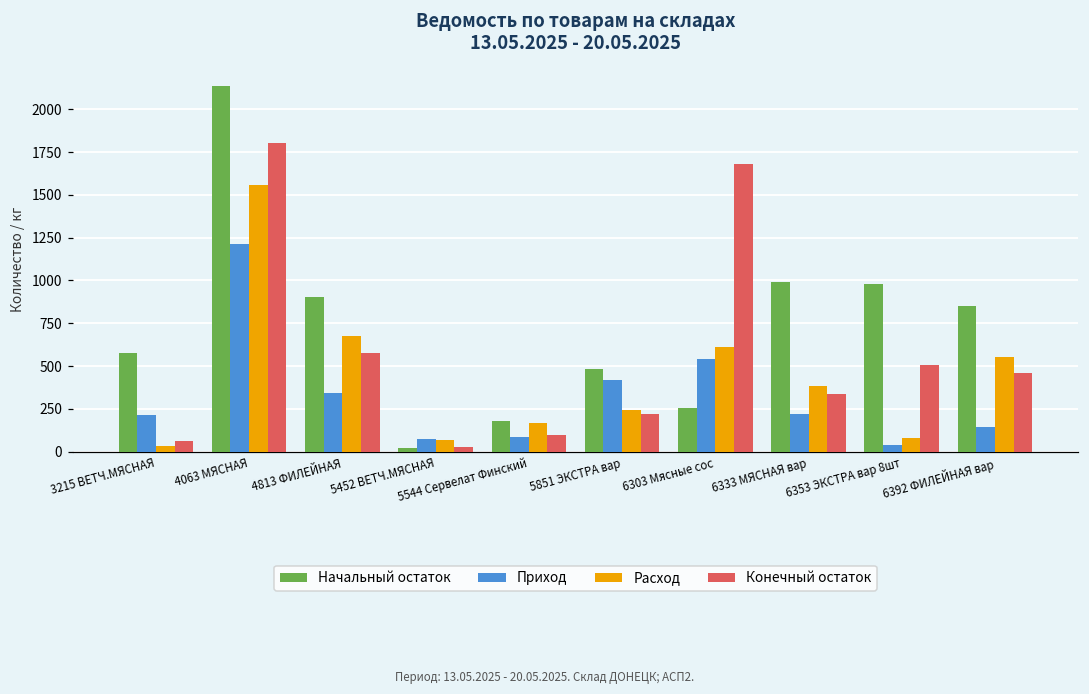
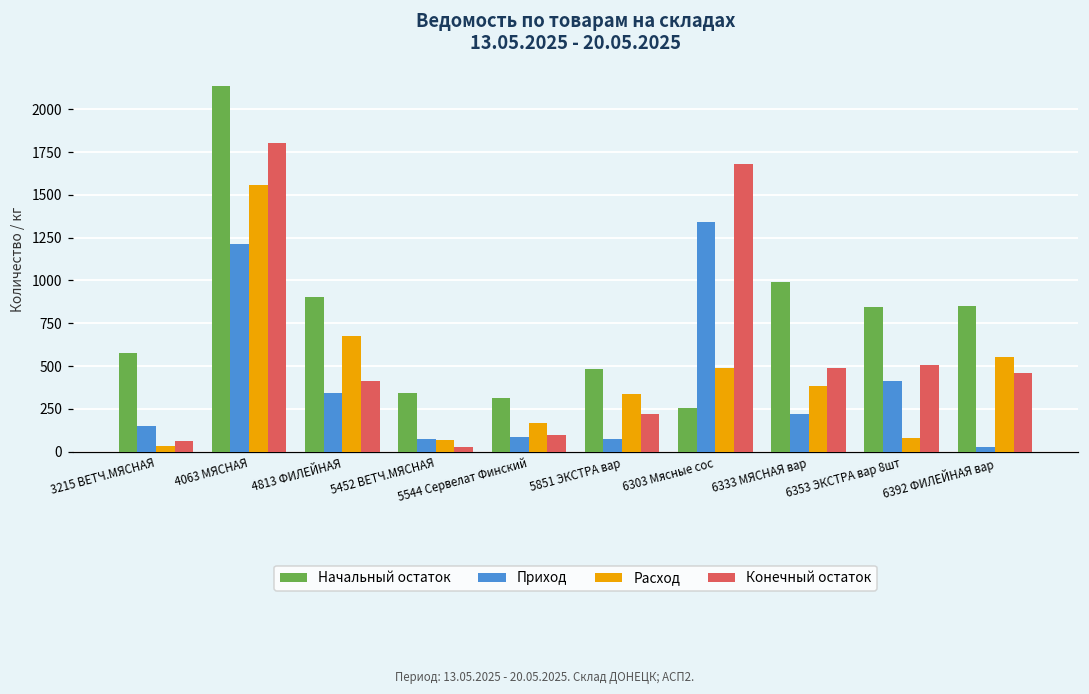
  {
    "Начальный остаток": {
      "3215 ВЕТЧ.МЯСНАЯ": 580,
      "4063 МЯСНАЯ": 2140,
      "4813 ФИЛЕЙНАЯ": 910,
-     "5452 ВЕТЧ.МЯСНАЯ": 20,
-     "5544 Сервелат Финский": 180,
+     "5452 ВЕТЧ.МЯСНАЯ": 340,
+     "5544 Сервелат Финский": 320,
      "5851 ЭКСТРА вар": 480,
      "6303 Мясные сос": 250,
      "6333 МЯСНАЯ вар": 990,
-     "6353 ЭКСТРА вар 8шт": 980,
+     "6353 ЭКСТРА вар 8шт": 840,
      "6392 ФИЛЕЙНАЯ вар": 850
    },
    "Приход": {
-     "3215 ВЕТЧ.МЯСНАЯ": 220,
+     "3215 ВЕТЧ.МЯСНАЯ": 150,
      "4063 МЯСНАЯ": 1210,
      "4813 ФИЛЕЙНАЯ": 340,
      "5452 ВЕТЧ.МЯСНАЯ": 80,
      "5544 Сервелат Финский": 90,
-     "5851 ЭКСТРА вар": 420,
-     "6303 Мясные сос": 540,
+     "5851 ЭКСТРА вар": 70,
+     "6303 Мясные сос": 1340,
      "6333 МЯСНАЯ вар": 220,
-     "6353 ЭКСТРА вар 8шт": 40,
-     "6392 ФИЛЕЙНАЯ вар": 150
+     "6353 ЭКСТРА вар 8шт": 410,
+     "6392 ФИЛЕЙНАЯ вар": 30
    },
    "Расход": {
      "3215 ВЕТЧ.МЯСНАЯ": 30,
      "4063 МЯСНАЯ": 1560,
      "4813 ФИЛЕЙНАЯ": 670,
      "5452 ВЕТЧ.МЯСНАЯ": 70,
      "5544 Сервелат Финский": 170,
-     "5851 ЭКСТРА вар": 240,
-     "6303 Мясные сос": 610,
+     "5851 ЭКСТРА вар": 330,
+     "6303 Мясные сос": 490,
      "6333 МЯСНАЯ вар": 380,
      "6353 ЭКСТРА вар 8шт": 80,
      "6392 ФИЛЕЙНАЯ вар": 560
    },
    "Конечный остаток": {
      "3215 ВЕТЧ.МЯСНАЯ": 60,
      "4063 МЯСНАЯ": 1800,
-     "4813 ФИЛЕЙНАЯ": 580,
+     "4813 ФИЛЕЙНАЯ": 410,
      "5452 ВЕТЧ.МЯСНАЯ": 30,
      "5544 Сервелат Финский": 100,
      "5851 ЭКСТРА вар": 220,
      "6303 Мясные сос": 1680,
-     "6333 МЯСНАЯ вар": 330,
+     "6333 МЯСНАЯ вар": 490,
      "6353 ЭКСТРА вар 8шт": 500,
      "6392 ФИЛЕЙНАЯ вар": 460
    }
  }
